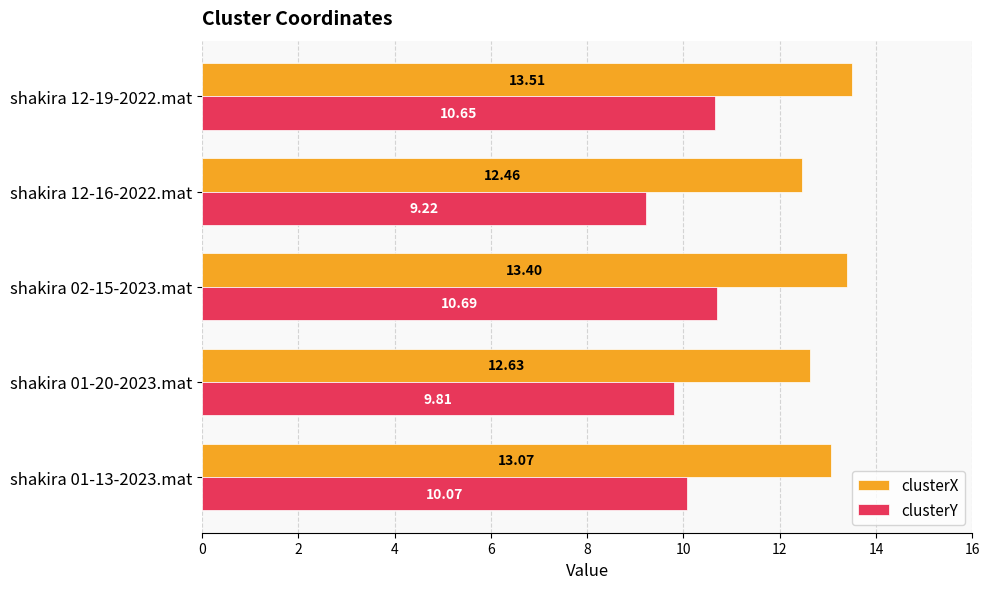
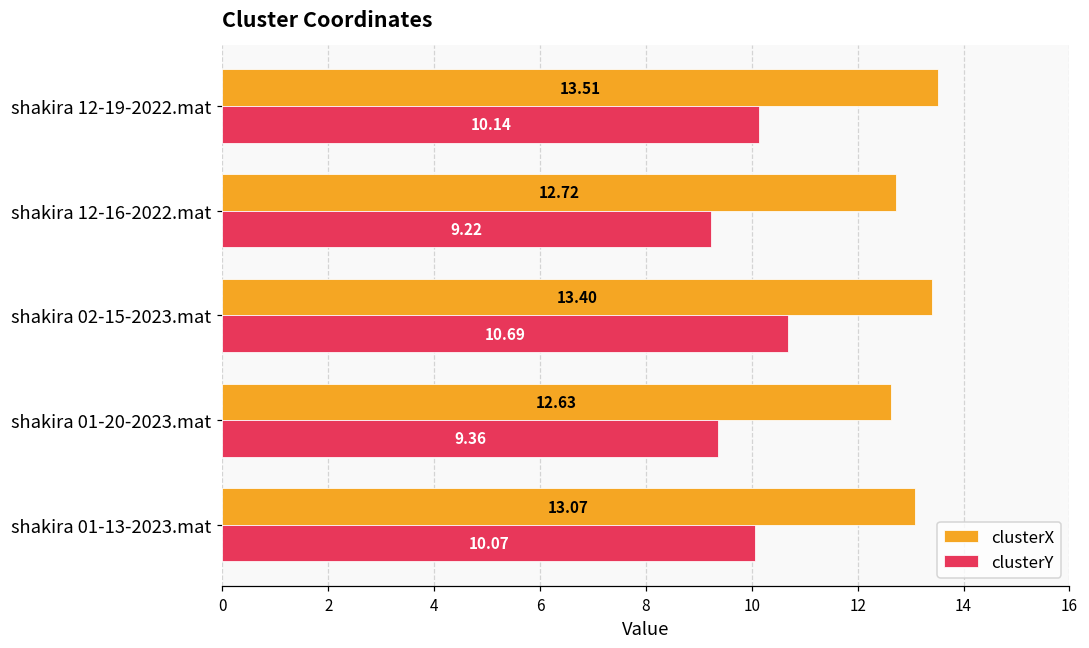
  {
    "clusterX": {
      "shakira 12-19-2022.mat": 13.51,
-     "shakira 12-16-2022.mat": 12.46,
+     "shakira 12-16-2022.mat": 12.72,
      "shakira 02-15-2023.mat": 13.40,
      "shakira 01-20-2023.mat": 12.63,
      "shakira 01-13-2023.mat": 13.07
    },
    "clusterY": {
-     "shakira 12-19-2022.mat": 10.65,
+     "shakira 12-19-2022.mat": 10.14,
      "shakira 12-16-2022.mat": 9.22,
      "shakira 02-15-2023.mat": 10.69,
-     "shakira 01-20-2023.mat": 9.81,
+     "shakira 01-20-2023.mat": 9.36,
      "shakira 01-13-2023.mat": 10.07
    }
  }
